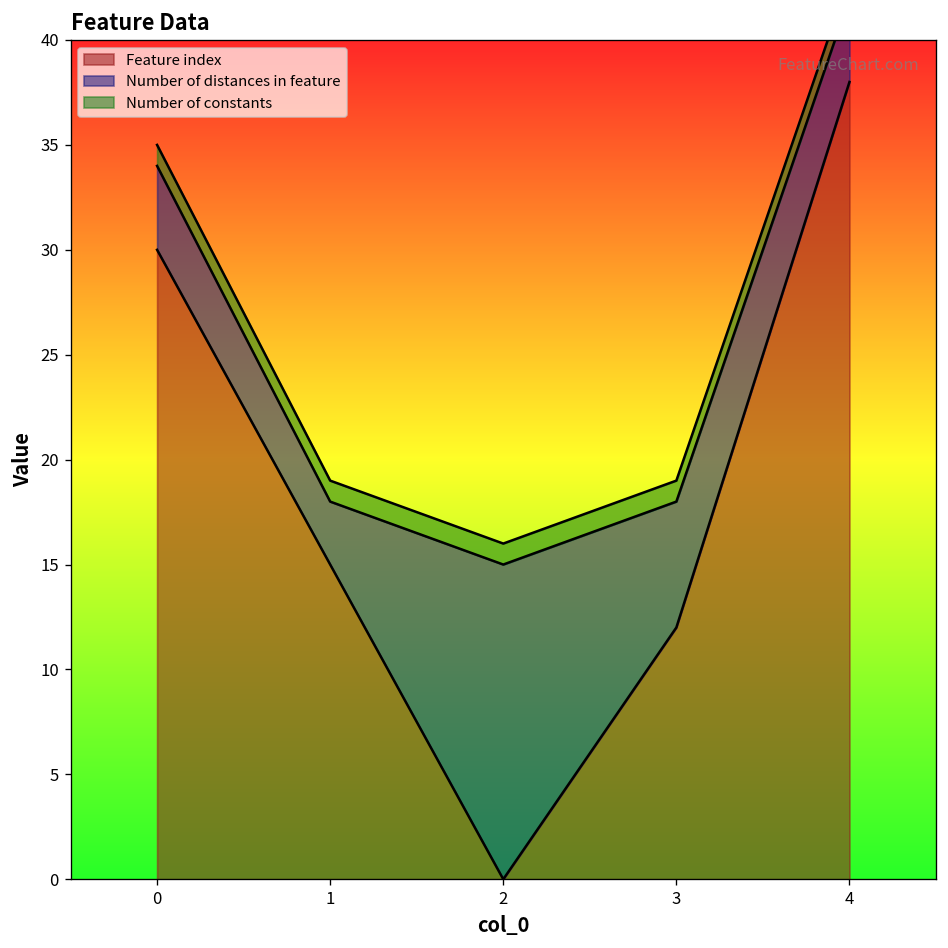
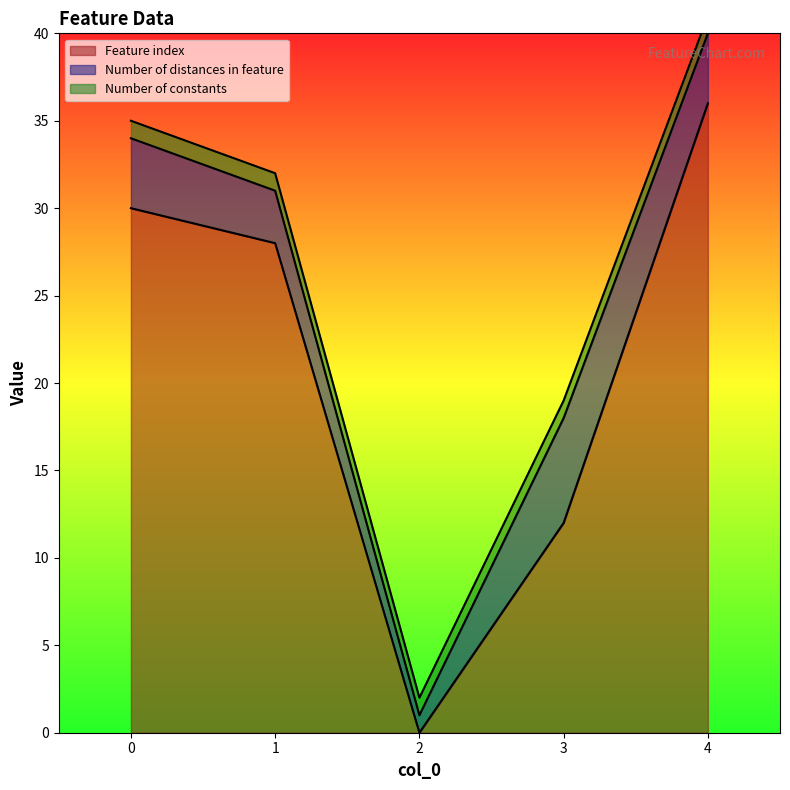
  {
    "Feature index": {
      "0": 30,
-     "1": 15,
+     "1": 28,
      "2": 0,
      "3": 12,
-     "4": 38
+     "4": 36
    },
    "Number of distances in feature": {
      "0": 4,
      "1": 3,
-     "2": 15,
+     "2": 1,
      "3": 6
    },
    "Number of constants": {
      "0": 1,
      "1": 1,
      "2": 1,
      "3": 1
    }
  }
